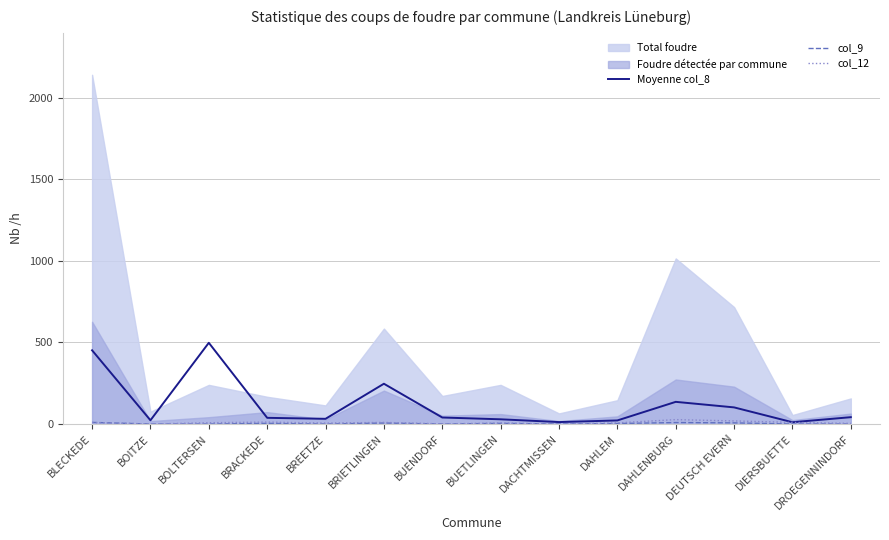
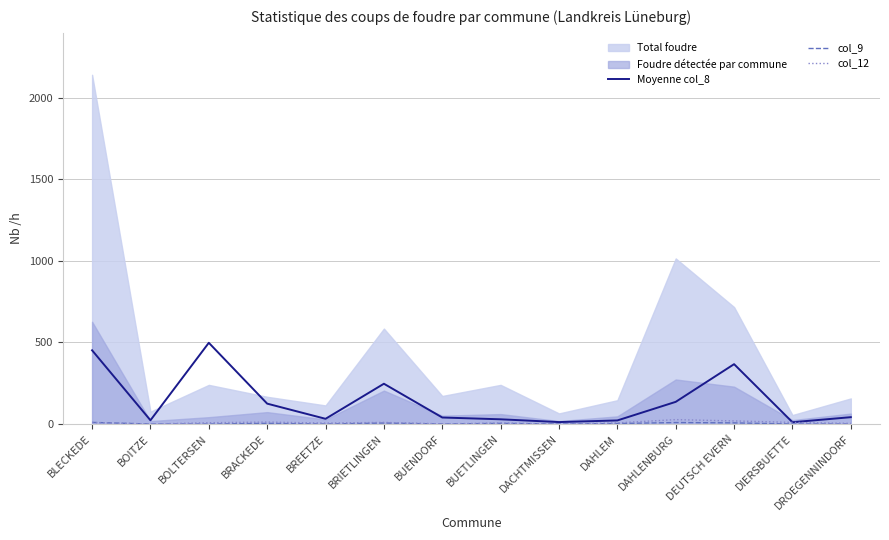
  {
    "Moyenne col_8": {
      "BLECKEDE": 450,
      "BOLTERSEN": 500,
-     "BRACKEDE": 40,
+     "BRACKEDE": 130,
      "BRIETLINGEN": 250,
      "BUETLINGEN": 30,
      "DAHLENBURG": 140,
-     "DEUTSCH EVERN": 100,
+     "DEUTSCH EVERN": 370,
      "DROEGENNINDORF": 40
    }
  }
